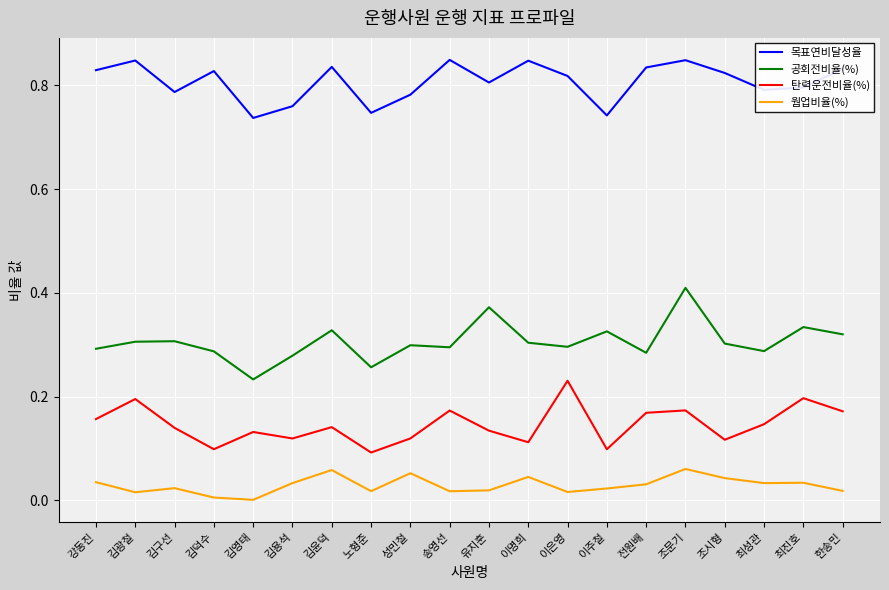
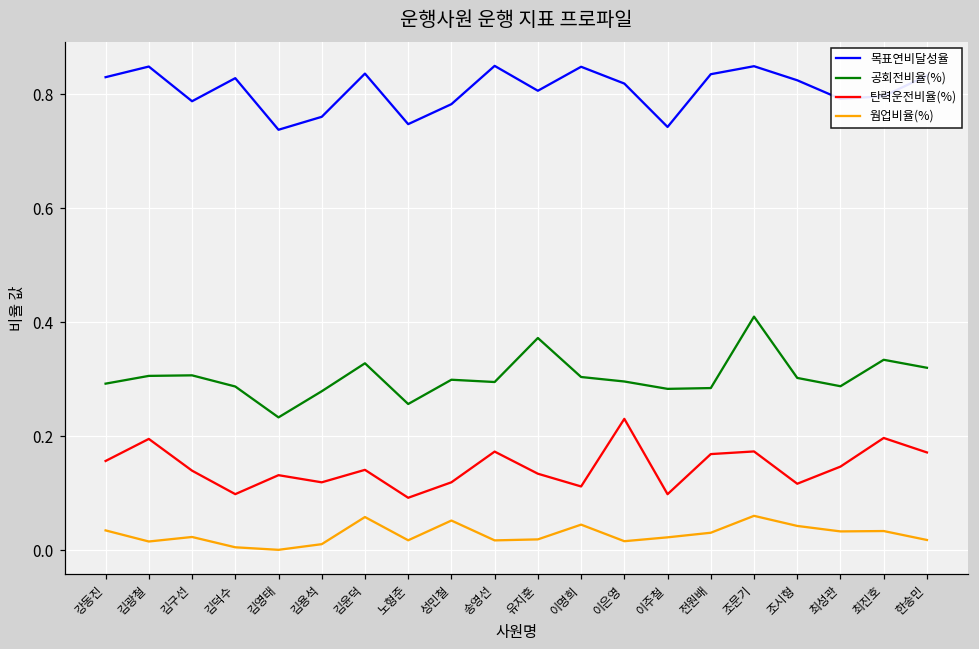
  {
    "목표연비달성율": {
      "강동진": 0.83,
      "김광철": 0.85,
      "김구선": 0.79,
      "김덕수": 0.83,
      "김영태": 0.74,
      "김용석": 0.76,
      "김윤덕": 0.84,
      "노형준": 0.75,
      "성민철": 0.78,
      "송영선": 0.85,
      "유지훈": 0.81,
      "이명희": 0.85,
      "이은영": 0.82,
      "이주철": 0.74,
      "전원배": 0.83,
      "조문기": 0.85,
      "조시형": 0.82
    },
    "공회전비율(%)": {
      "강동진": 0.29,
      "김광철": 0.31,
      "김구선": 0.31,
      "김덕수": 0.29,
      "김영태": 0.23,
      "김용석": 0.28,
      "김윤덕": 0.33,
      "노형준": 0.26,
      "성민철": 0.30,
      "송영선": 0.29,
      "유지훈": 0.37,
      "이명희": 0.30,
      "이은영": 0.30,
-     "이주철": 0.33,
+     "이주철": 0.28,
      "전원배": 0.28,
      "조문기": 0.41,
      "조시형": 0.30,
      "최성관": 0.29,
      "최진호": 0.33,
      "한송민": 0.32
    },
    "탄력운전비율(%)": {
      "강동진": 0.16,
      "김광철": 0.20,
      "김구선": 0.14,
      "김덕수": 0.10,
      "김영태": 0.13,
      "김용석": 0.12,
      "김윤덕": 0.14,
      "노형준": 0.09,
      "성민철": 0.12,
      "송영선": 0.17,
      "유지훈": 0.13,
      "이명희": 0.11,
      "이은영": 0.23,
      "이주철": 0.10,
      "전원배": 0.17,
      "조문기": 0.17,
      "조시형": 0.12,
      "최성관": 0.15,
      "최진호": 0.20,
      "한송민": 0.17
    },
    "웜업비율(%)": {
      "강동진": 0.03,
      "김광철": 0.02,
      "김구선": 0.02,
      "김덕수": 0.01,
      "김영태": 0.00,
-     "김용석": 0.03,
+     "김용석": 0.01,
      "김윤덕": 0.06,
      "노형준": 0.02,
      "성민철": 0.05,
      "송영선": 0.02,
      "유지훈": 0.02,
      "이명희": 0.04,
      "이은영": 0.02,
      "이주철": 0.02,
      "전원배": 0.03,
      "조문기": 0.06,
      "조시형": 0.04,
      "최성관": 0.03,
      "최진호": 0.03,
      "한송민": 0.02
    }
  }
